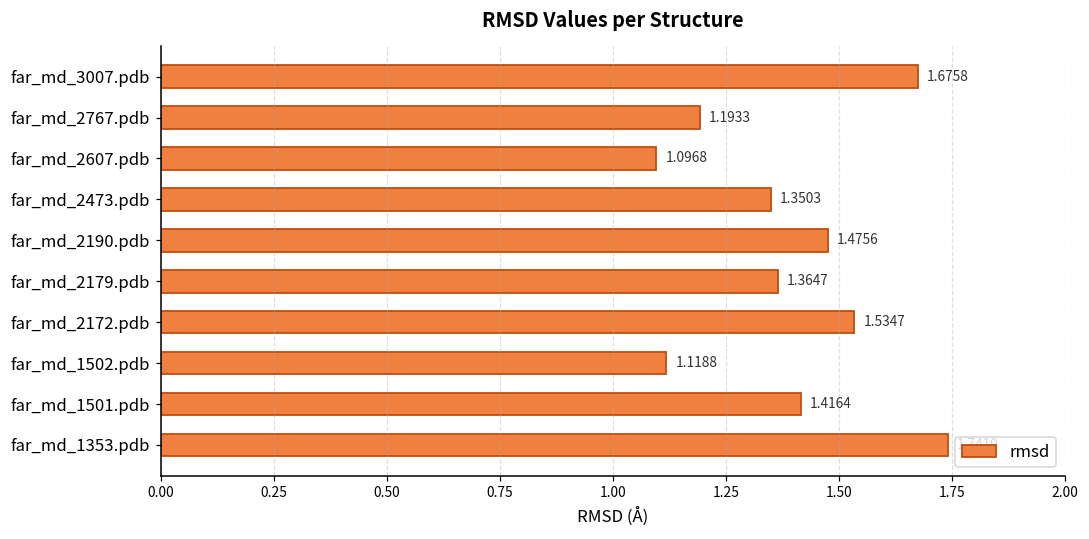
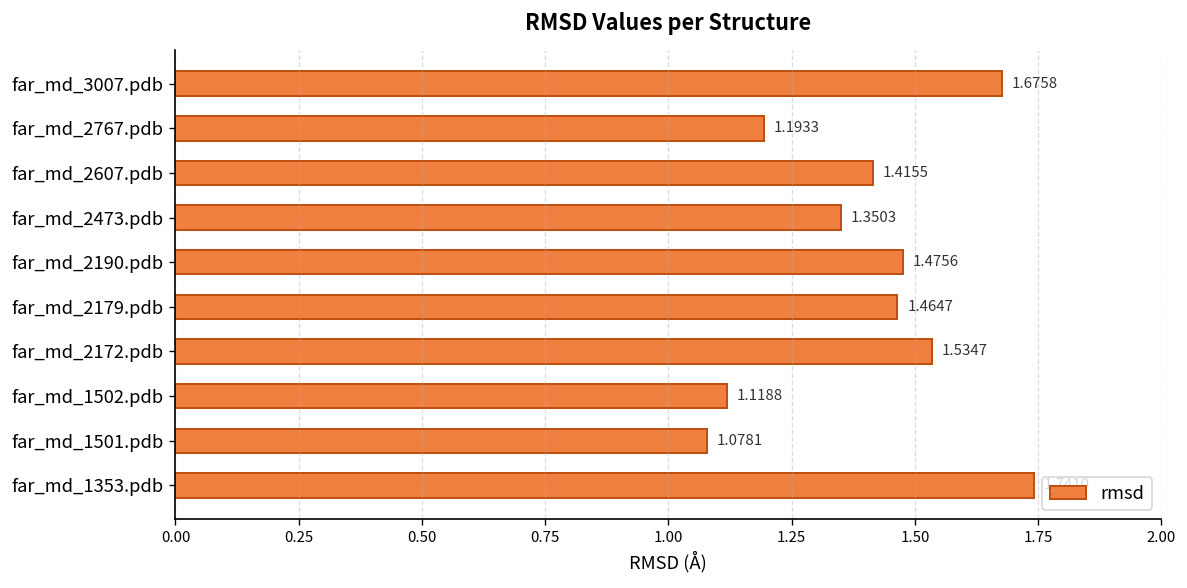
  {
    "far_md_3007.pdb": 1.6758,
    "far_md_2767.pdb": 1.1933,
-   "far_md_2607.pdb": 1.0968,
+   "far_md_2607.pdb": 1.4155,
    "far_md_2473.pdb": 1.3503,
    "far_md_2190.pdb": 1.4756,
-   "far_md_2179.pdb": 1.3647,
+   "far_md_2179.pdb": 1.4647,
    "far_md_2172.pdb": 1.5347,
    "far_md_1502.pdb": 1.1188,
-   "far_md_1501.pdb": 1.4164
+   "far_md_1501.pdb": 1.0781
  }
